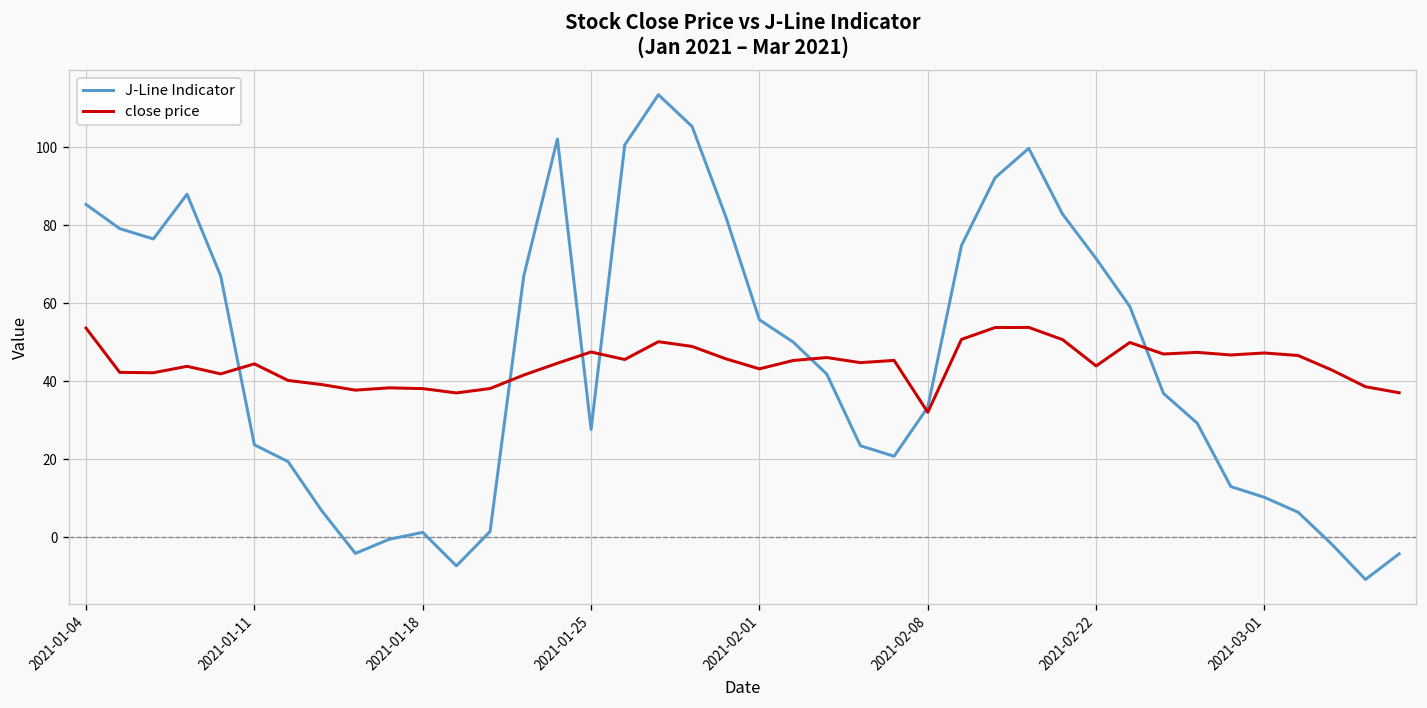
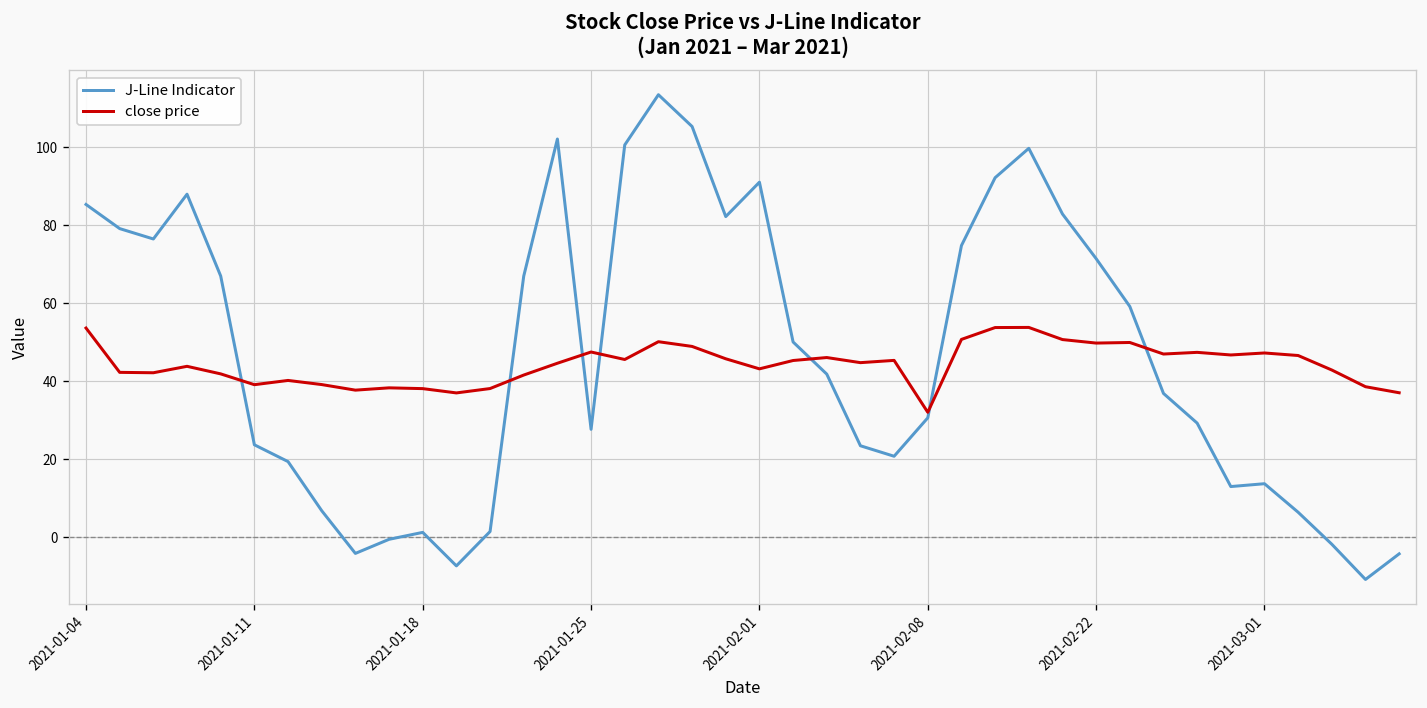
  {
    "J-Line Indicator": {
      "2021-01-04": 85,
      "2021-01-11": 24,
      "2021-01-18": 1,
      "2021-01-25": 28,
-     "2021-02-01": 56,
-     "2021-02-08": 33,
+     "2021-02-01": 91,
+     "2021-02-08": 31,
      "2021-02-22": 71,
-     "2021-03-01": 10
+     "2021-03-01": 14
    },
    "close price": {
      "2021-01-04": 54,
-     "2021-01-11": 44,
+     "2021-01-11": 39,
      "2021-01-18": 38,
      "2021-01-25": 47,
      "2021-02-01": 43,
      "2021-02-08": 32,
-     "2021-02-22": 44,
+     "2021-02-22": 50,
      "2021-03-01": 47
    }
  }
